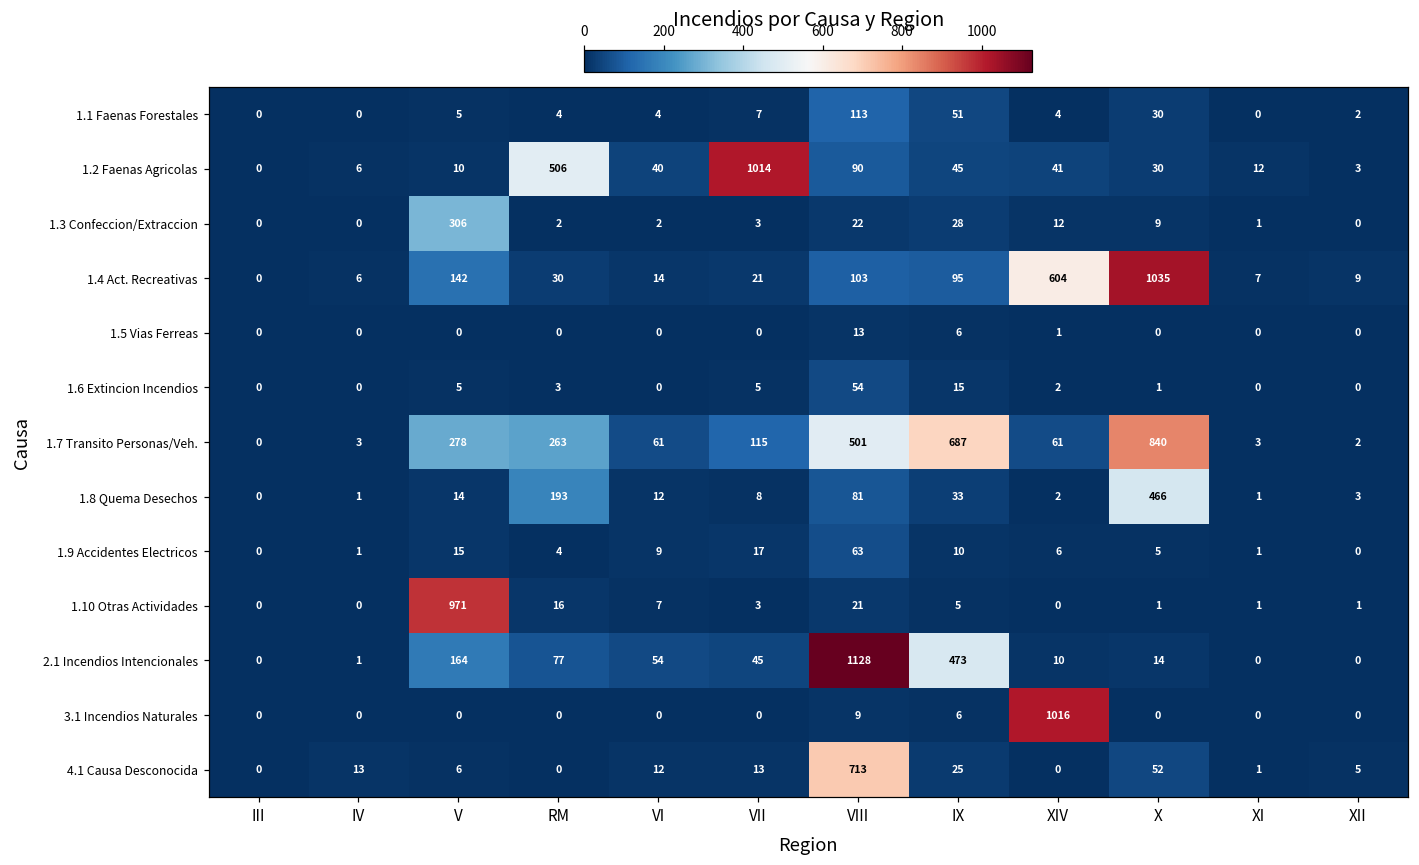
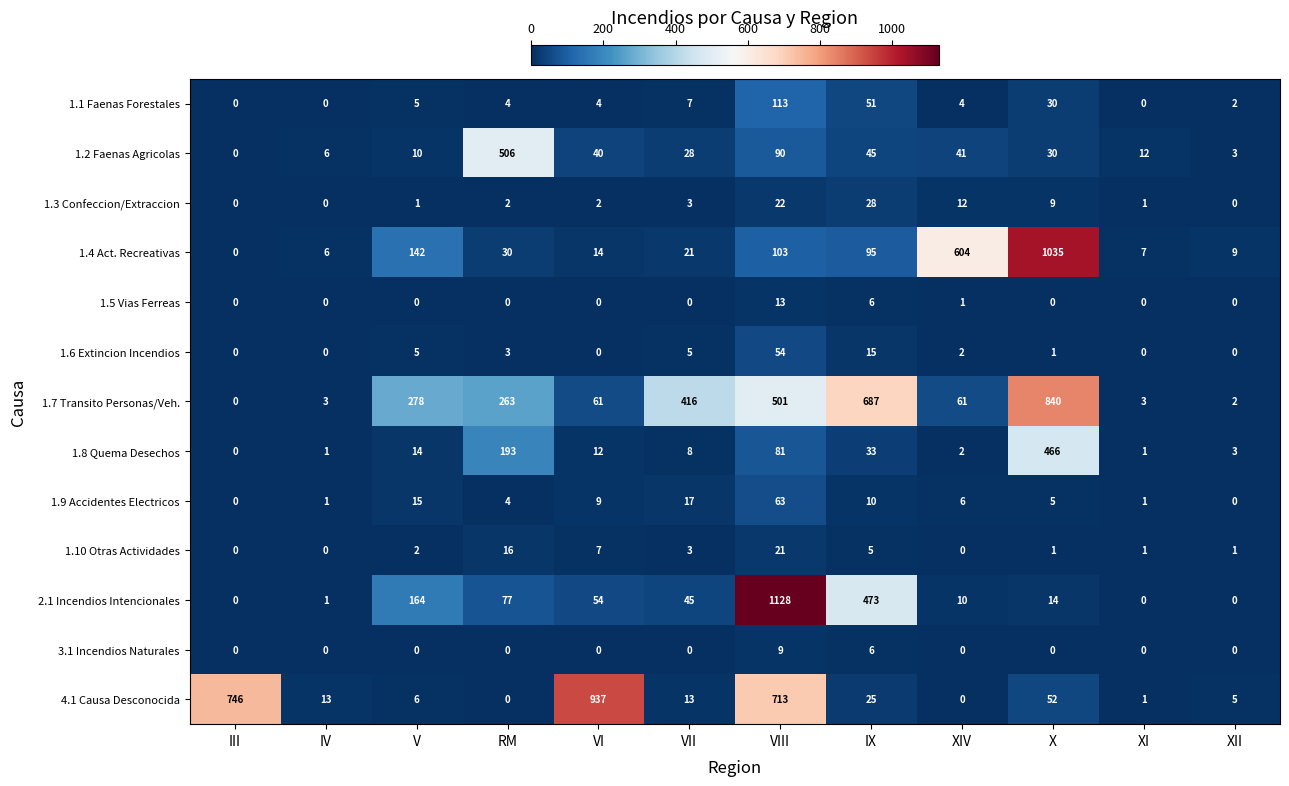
  {
    "1.1 Faenas Forestales": {
      "III": 0,
      "IV": 0,
      "V": 5,
      "RM": 4,
      "VI": 4,
      "VII": 7,
      "VIII": 113,
      "IX": 51,
      "XIV": 4,
      "X": 30,
      "XI": 0,
      "XII": 2
    },
    "1.2 Faenas Agricolas": {
      "III": 0,
      "IV": 6,
      "V": 10,
      "RM": 506,
      "VI": 40,
-     "VII": 1014,
+     "VII": 28,
      "VIII": 90,
      "IX": 45,
      "XIV": 41,
      "X": 30,
      "XI": 12,
      "XII": 3
    },
    "1.3 Confeccion/Extraccion": {
      "III": 0,
      "IV": 0,
-     "V": 306,
+     "V": 1,
      "RM": 2,
      "VI": 2,
      "VII": 3,
      "VIII": 22,
      "IX": 28,
      "XIV": 12,
      "X": 9,
      "XI": 1,
      "XII": 0
    },
    "1.4 Act. Recreativas": {
      "III": 0,
      "IV": 6,
      "V": 142,
      "RM": 30,
      "VI": 14,
      "VII": 21,
      "VIII": 103,
      "IX": 95,
      "XIV": 604,
      "X": 1035,
      "XI": 7,
      "XII": 9
    },
    "1.5 Vias Ferreas": {
      "III": 0,
      "IV": 0,
      "V": 0,
      "RM": 0,
      "VI": 0,
      "VII": 0,
      "VIII": 13,
      "IX": 6,
      "XIV": 1,
      "X": 0,
      "XI": 0,
      "XII": 0
    },
    "1.6 Extincion Incendios": {
      "III": 0,
      "IV": 0,
      "V": 5,
      "RM": 3,
      "VI": 0,
      "VII": 5,
      "VIII": 54,
      "IX": 15,
      "XIV": 2,
      "X": 1,
      "XI": 0,
      "XII": 0
    },
    "1.7 Transito Personas/Veh.": {
      "III": 0,
      "IV": 3,
      "V": 278,
      "RM": 263,
      "VI": 61,
-     "VII": 115,
+     "VII": 416,
      "VIII": 501,
      "IX": 687,
      "XIV": 61,
      "X": 840,
      "XI": 3,
      "XII": 2
    },
    "1.8 Quema Desechos": {
      "III": 0,
      "IV": 1,
      "V": 14,
      "RM": 193,
      "VI": 12,
      "VII": 8,
      "VIII": 81,
      "IX": 33,
      "XIV": 2,
      "X": 466,
      "XI": 1,
      "XII": 3
    },
    "1.9 Accidentes Electricos": {
      "III": 0,
      "IV": 1,
      "V": 15,
      "RM": 4,
      "VI": 9,
      "VII": 17,
      "VIII": 63,
      "IX": 10,
      "XIV": 6,
      "X": 5,
      "XI": 1,
      "XII": 0
    },
    "1.10 Otras Actividades": {
      "III": 0,
      "IV": 0,
-     "V": 971,
+     "V": 2,
      "RM": 16,
      "VI": 7,
      "VII": 3,
      "VIII": 21,
      "IX": 5,
      "XIV": 0,
      "X": 1,
      "XI": 1,
      "XII": 1
    },
    "2.1 Incendios Intencionales": {
      "III": 0,
      "IV": 1,
      "V": 164,
      "RM": 77,
      "VI": 54,
      "VII": 45,
      "VIII": 1128,
      "IX": 473,
      "XIV": 10,
      "X": 14,
      "XI": 0,
      "XII": 0
    },
    "3.1 Incendios Naturales": {
      "III": 0,
      "IV": 0,
      "V": 0,
      "RM": 0,
      "VI": 0,
      "VII": 0,
      "VIII": 9,
      "IX": 6,
-     "XIV": 1016,
+     "XIV": 0,
      "X": 0,
      "XI": 0,
      "XII": 0
    },
    "4.1 Causa Desconocida": {
-     "III": 0,
+     "III": 746,
      "IV": 13,
      "V": 6,
      "RM": 0,
-     "VI": 12,
+     "VI": 937,
      "VII": 13,
      "VIII": 713,
      "IX": 25,
      "XIV": 0,
      "X": 52,
      "XI": 1,
      "XII": 5
    }
  }
